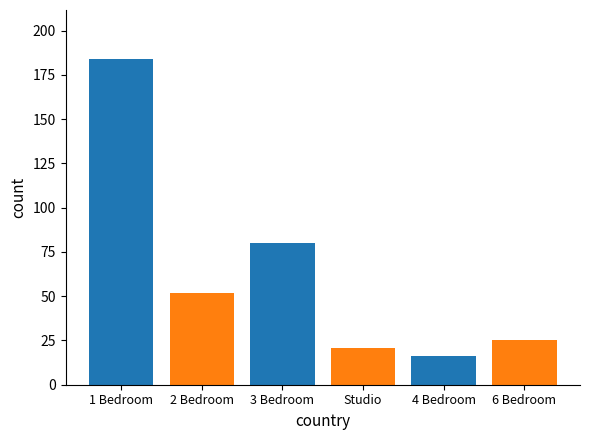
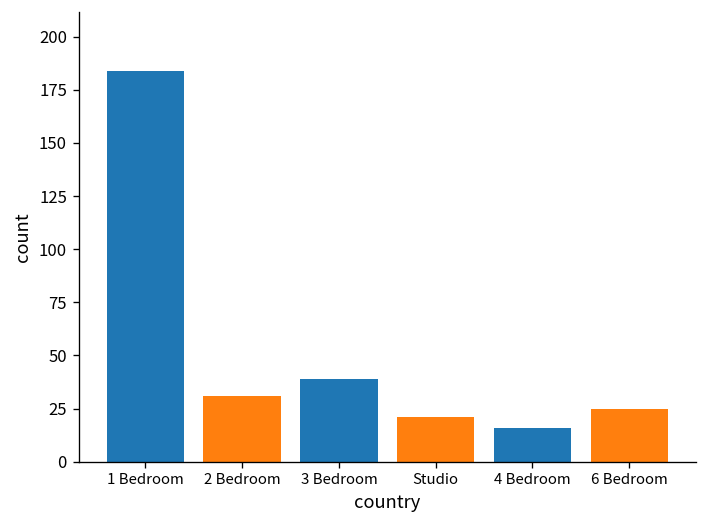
  {
    "1 Bedroom": 184,
-   "2 Bedroom": 52,
-   "3 Bedroom": 80,
+   "2 Bedroom": 31,
+   "3 Bedroom": 39,
    "Studio": 21,
    "4 Bedroom": 16,
    "6 Bedroom": 25
  }
